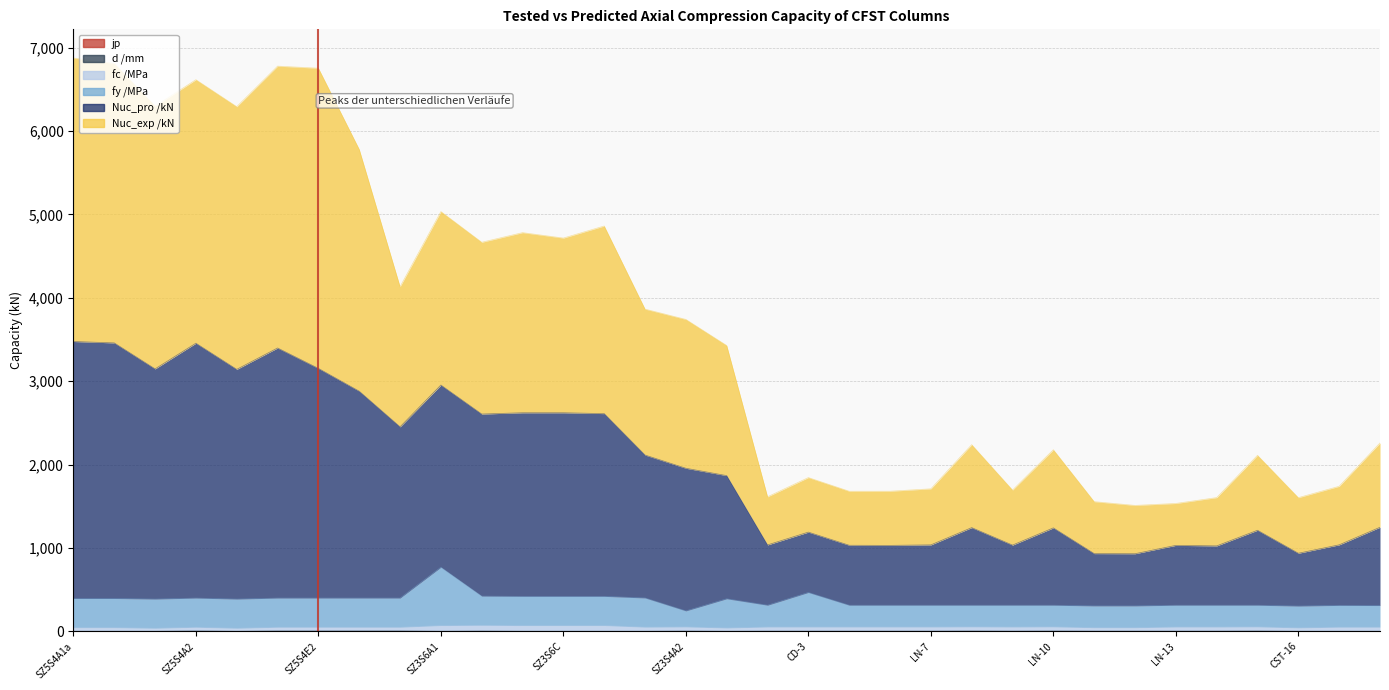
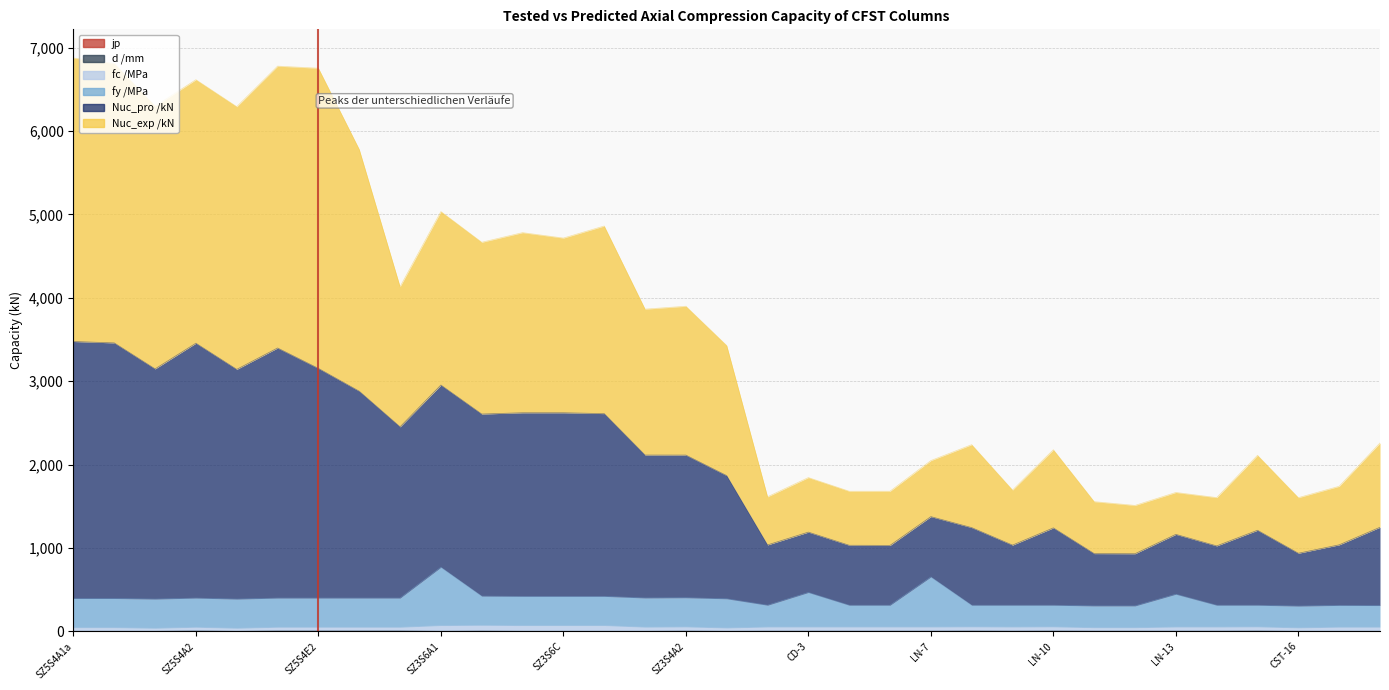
  {
    "fc /MPa": {
      "SZ5S4A1a": "0",
      "SZ5S4A2": "0",
      "SZ5S4E2": "0",
      "SZ3S6A1": "100",
      "SZ3S6C": "100",
      "SZ3S4A2": "0",
      "CD-3": "0",
      "LN-7": "0",
      "LN-10": "0",
      "LN-13": "0",
      "CST-16": "0"
    },
    "fy /MPa": {
      "SZ5S4A1a": "400",
      "SZ5S4A2": "400",
      "SZ5S4E2": "400",
      "SZ3S6A1": "700",
      "SZ3S6C": "400",
-     "SZ3S4A2": "200",
+     "SZ3S4A2": "400",
      "CD-3": "400",
-     "LN-7": "300",
+     "LN-7": "600",
      "LN-10": "300",
-     "LN-13": "300",
+     "LN-13": "400",
      "CST-16": "300"
    },
    "Nuc_exp /kN": {
      "SZ5S4A1a": "3,400",
      "SZ5S4A2": "3,200",
      "SZ5S4E2": "3,600",
      "SZ3S6A1": "2,100",
      "SZ3S6C": "2,100",
      "SZ3S4A2": "1,800",
      "CD-3": "700",
      "LN-7": "700",
      "LN-10": "900",
      "LN-13": "500",
      "CST-16": "700"
    }
  }
